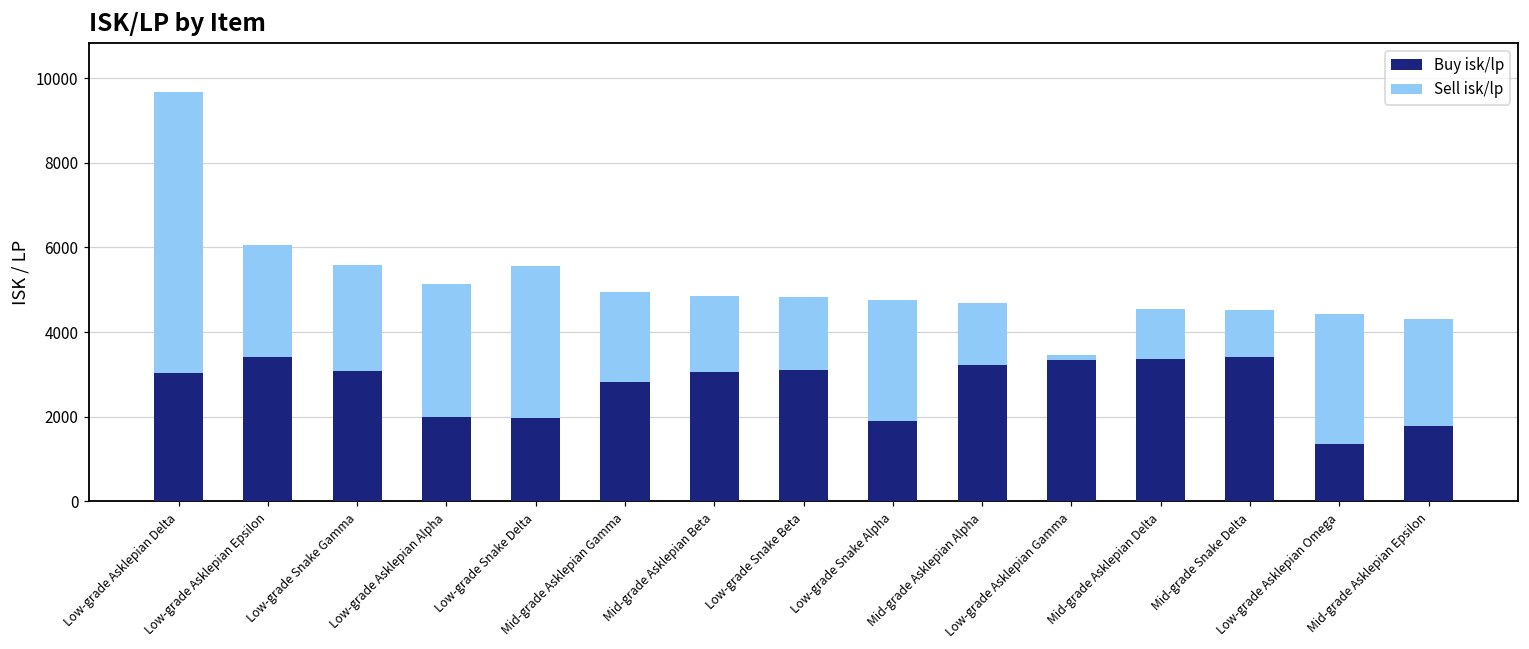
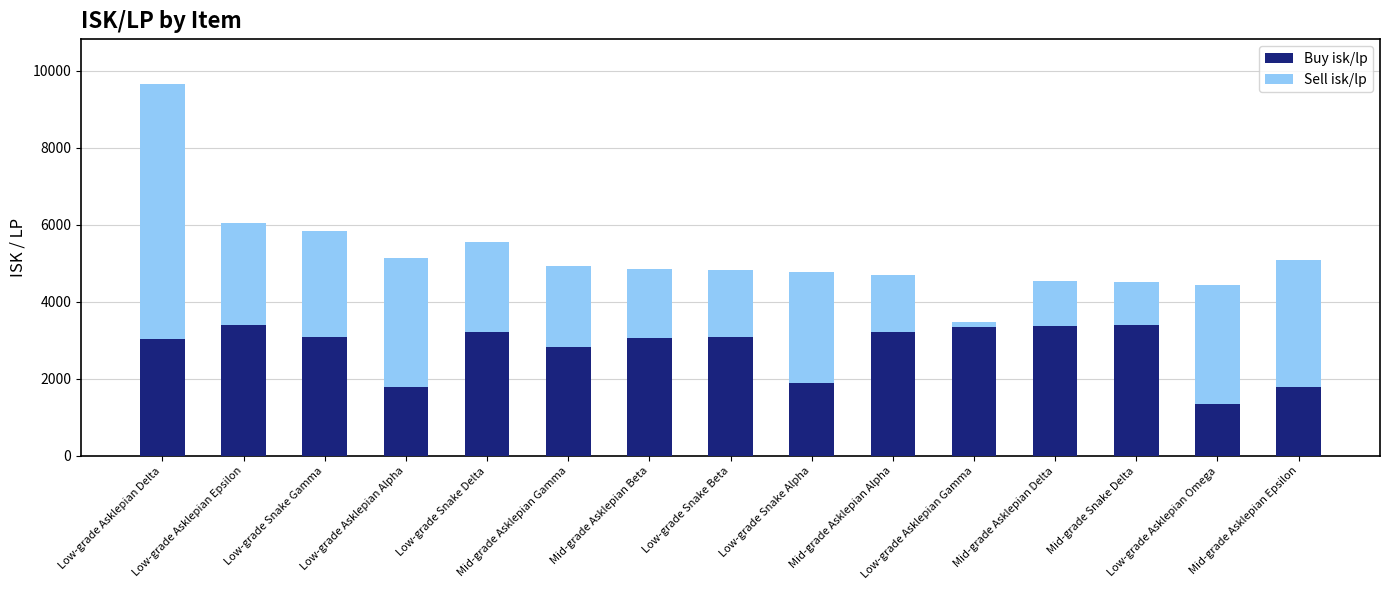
  {
    "Buy isk/lp": {
-     "Low-grade Asklepian Alpha": 2000,
-     "Low-grade Snake Delta": 2000
+     "Low-grade Asklepian Alpha": 1800,
+     "Low-grade Snake Delta": 3200
    },
    "Sell isk/lp": {
      "Low-grade Asklepian Delta": 9700,
      "Low-grade Asklepian Epsilon": 6100,
-     "Low-grade Snake Gamma": 5600,
+     "Low-grade Snake Gamma": 5800,
      "Low-grade Asklepian Alpha": 5100,
      "Low-grade Snake Delta": 5600,
      "Mid-grade Asklepian Gamma": 4900,
      "Mid-grade Asklepian Beta": 4900,
      "Low-grade Snake Beta": 4800,
      "Low-grade Snake Alpha": 4800,
      "Mid-grade Asklepian Alpha": 4700,
      "Low-grade Asklepian Gamma": 3500,
      "Mid-grade Asklepian Delta": 4600,
      "Mid-grade Snake Delta": 4500,
      "Low-grade Asklepian Omega": 4400,
-     "Mid-grade Asklepian Epsilon": 4300
+     "Mid-grade Asklepian Epsilon": 5100
    }
  }
